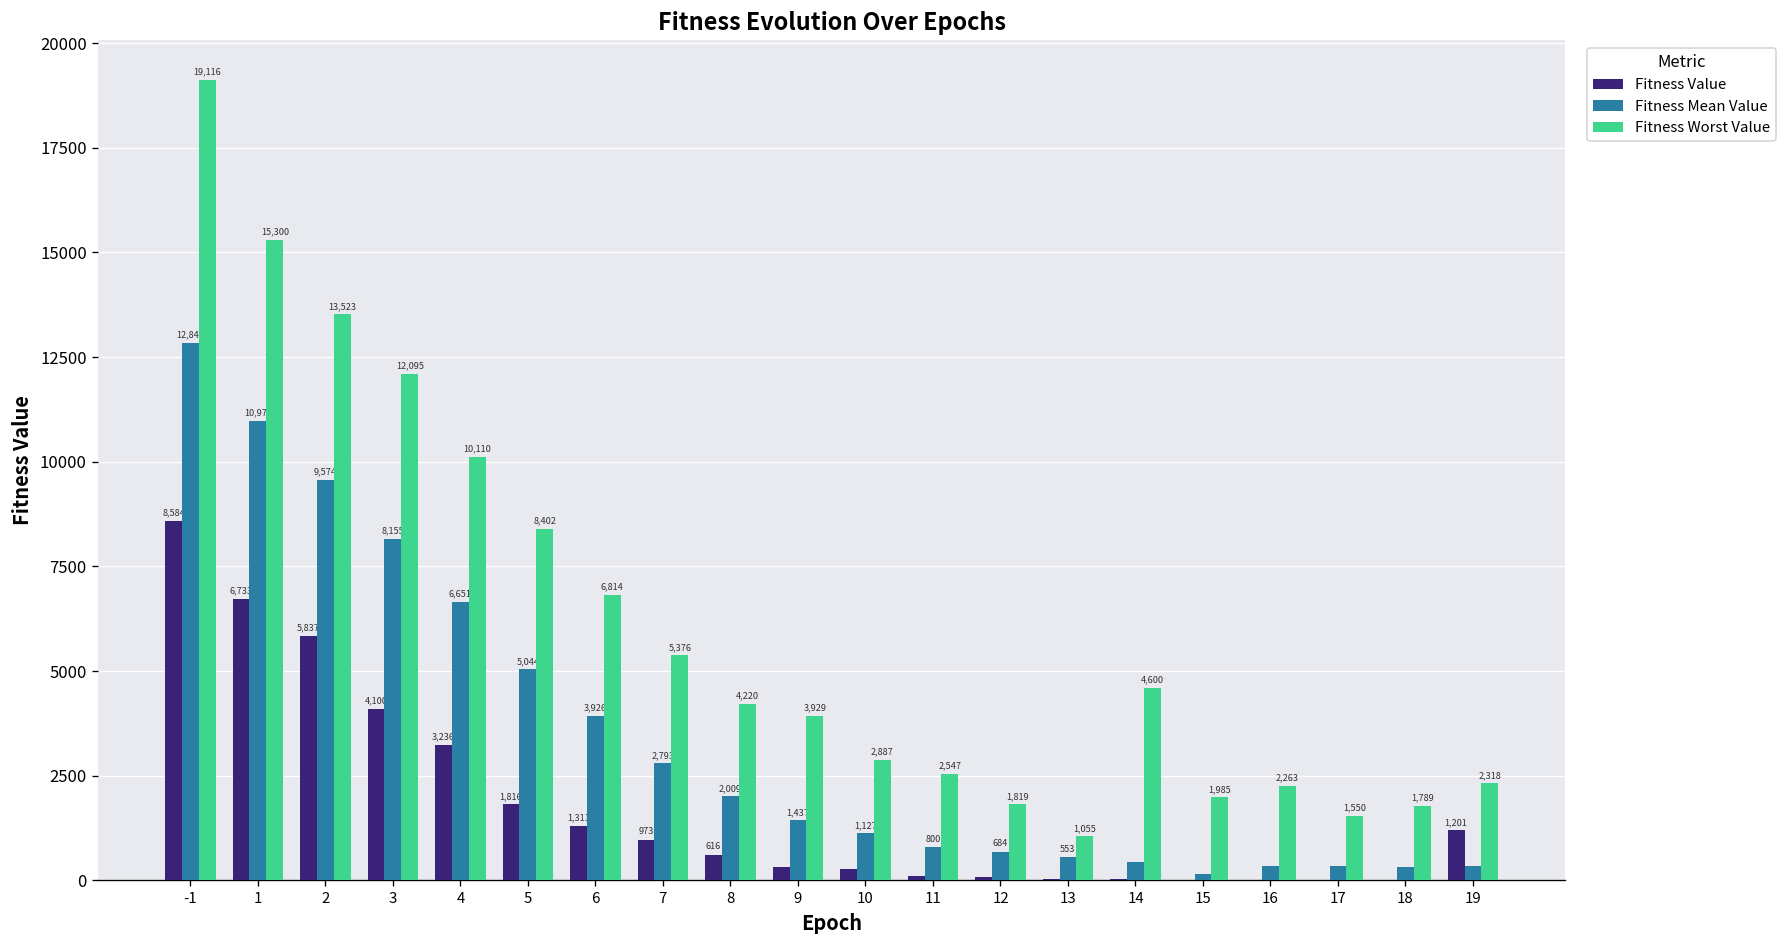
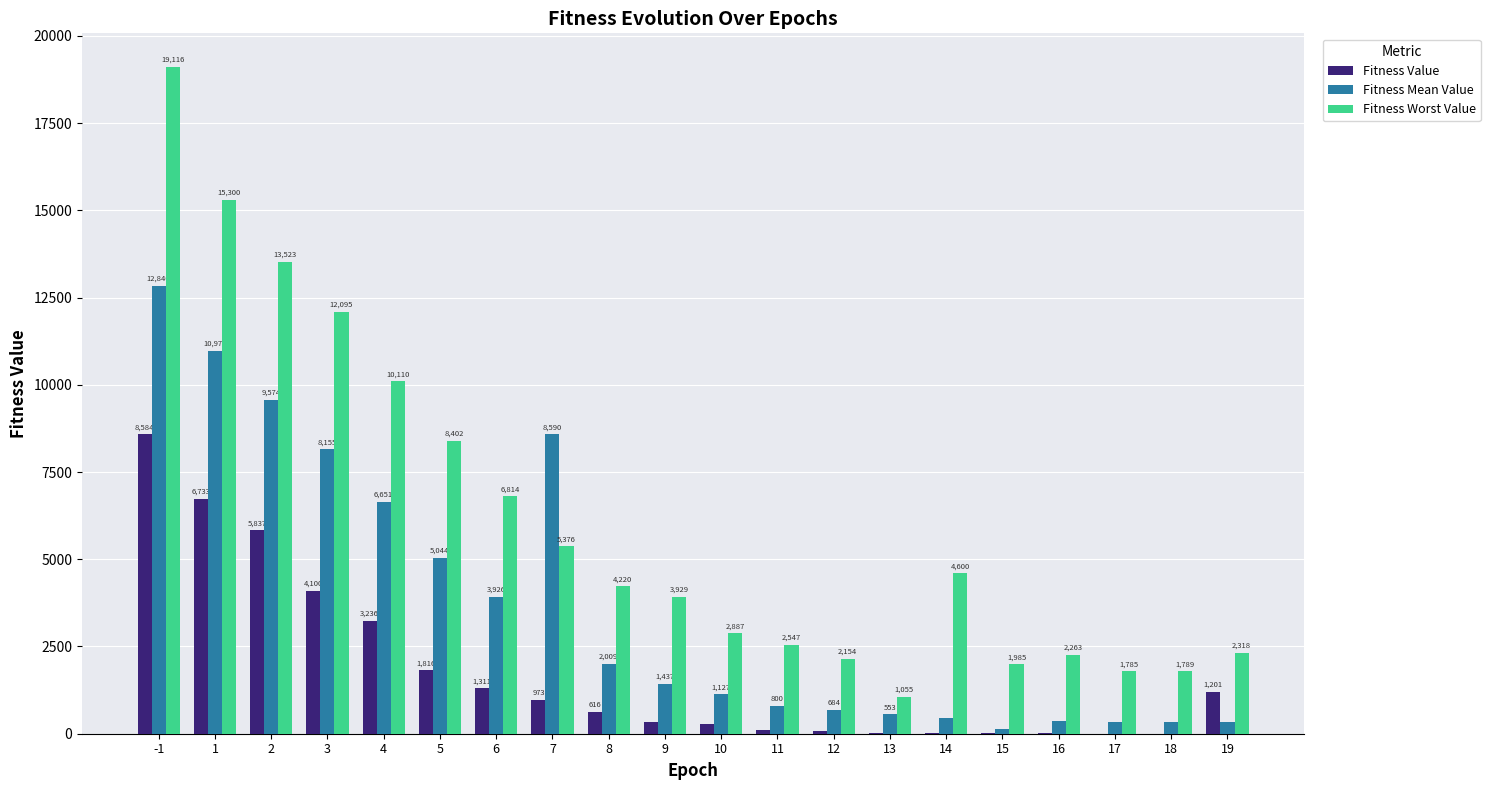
  {
    "Fitness Value": {
      "-1": "8,584",
      "1": "6,733",
      "2": "5,837",
      "3": "4,100",
      "4": "3,236",
      "5": "1,816",
      "6": "1,311",
      "7": "973",
      "8": "616",
      "19": "1,201"
    },
    "Fitness Mean Value": {
      "-1": "12,840",
      "1": "10,978",
      "2": "9,574",
      "3": "8,155",
      "4": "6,651",
      "5": "5,044",
      "6": "3,926",
-     "7": "2,793",
+     "7": "8,590",
      "8": "2,009",
      "9": "1,437",
      "10": "1,127",
      "11": "800",
      "12": "684",
      "13": "553"
    },
    "Fitness Worst Value": {
      "-1": "19,116",
      "1": "15,300",
      "2": "13,523",
      "3": "12,095",
      "4": "10,110",
      "5": "8,402",
      "6": "6,814",
      "7": "5,376",
      "8": "4,220",
      "9": "3,929",
      "10": "2,887",
      "11": "2,547",
-     "12": "1,819",
+     "12": "2,154",
      "13": "1,055",
      "14": "4,600",
      "15": "1,985",
      "16": "2,263",
-     "17": "1,550",
+     "17": "1,785",
      "18": "1,789",
      "19": "2,318"
    }
  }
